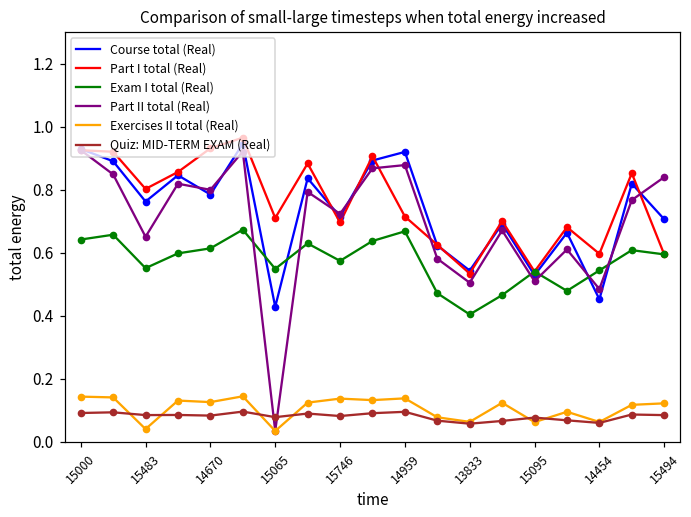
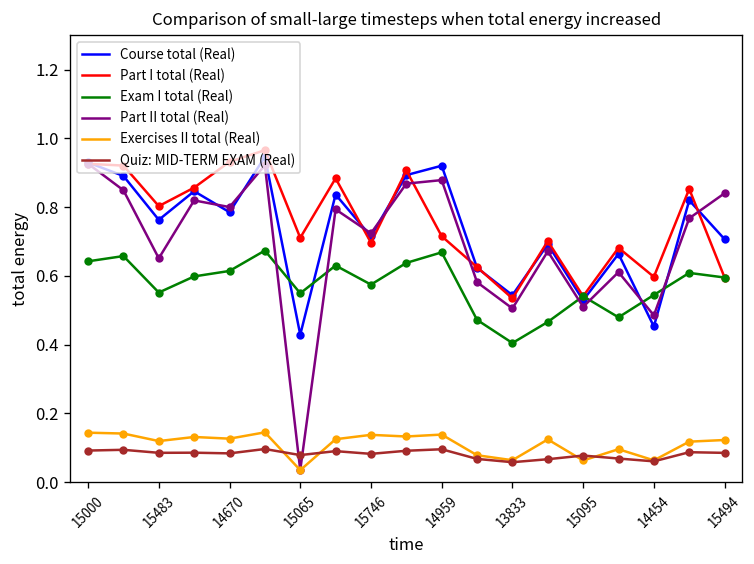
  {
    "Course total (Real)": {
      "15483": 0.76,
      "14670": 0.79,
      "15065": 0.43,
      "15746": 0.71,
      "14959": 0.92,
      "13833": 0.54,
      "15095": 0.53,
      "14454": 0.45,
      "15494": 0.71
    },
    "Part I total (Real)": {
      "15483": 0.80,
      "15065": 0.71,
      "15746": 0.70,
      "14959": 0.72,
      "13833": 0.53,
      "14454": 0.60
    },
    "Exam I total (Real)": {
      "15000": 0.64,
      "15483": 0.55,
      "14670": 0.61,
      "15065": 0.55,
      "15746": 0.57,
      "14959": 0.67,
      "13833": 0.40,
      "14454": 0.54
    },
    "Part II total (Real)": {
      "15483": 0.65,
      "14670": 0.80,
      "15746": 0.72,
      "14959": 0.88,
      "13833": 0.51,
      "15095": 0.51,
      "14454": 0.49,
      "15494": 0.84
    },
    "Exercises II total (Real)": {
      "15000": 0.14,
-     "15483": 0.04,
+     "15483": 0.12,
      "14670": 0.13,
      "15746": 0.14,
      "14959": 0.14,
      "15095": 0.06,
      "15494": 0.12
    },
    "Quiz: MID-TERM EXAM (Real)": {
      "15000": 0.09,
      "15483": 0.09,
      "14670": 0.08,
      "15065": 0.08,
      "15746": 0.08,
      "14959": 0.10,
      "15095": 0.08,
      "15494": 0.09
    }
  }
